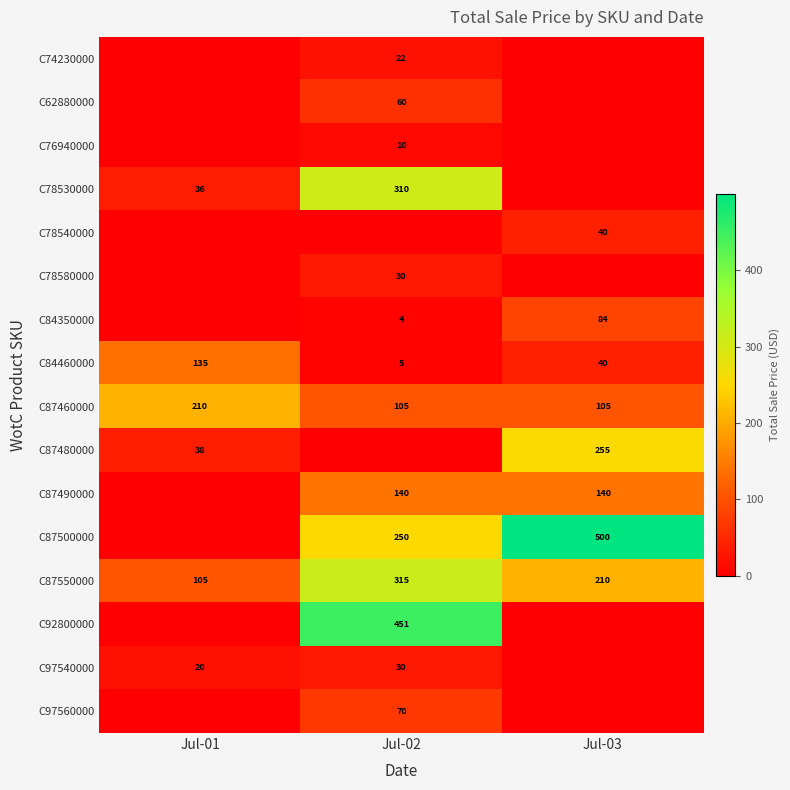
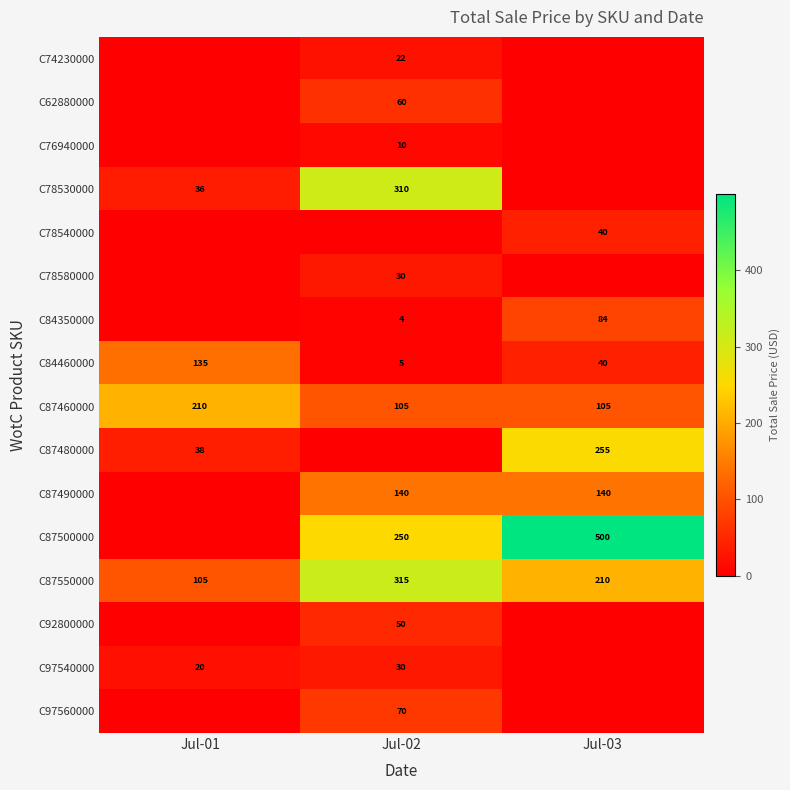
  {
    "C74230000": {
      "Jul-02": 22
    },
    "C62880000": {
      "Jul-02": 60
    },
    "C76940000": {
      "Jul-02": 10
    },
    "C78530000": {
      "Jul-01": 36,
      "Jul-02": 310
    },
    "C78540000": {
      "Jul-03": 40
    },
    "C78580000": {
      "Jul-02": 30
    },
    "C84350000": {
      "Jul-02": 4,
      "Jul-03": 84
    },
    "C84460000": {
      "Jul-01": 135,
      "Jul-02": 5,
      "Jul-03": 40
    },
    "C87460000": {
      "Jul-01": 210,
      "Jul-02": 105,
      "Jul-03": 105
    },
    "C87480000": {
      "Jul-01": 38,
      "Jul-03": 255
    },
    "C87490000": {
      "Jul-02": 140,
      "Jul-03": 140
    },
    "C87500000": {
      "Jul-02": 250,
      "Jul-03": 500
    },
    "C87550000": {
      "Jul-01": 105,
      "Jul-02": 315,
      "Jul-03": 210
    },
    "C92800000": {
-     "Jul-02": 451
+     "Jul-02": 50
    },
    "C97540000": {
      "Jul-01": 20,
      "Jul-02": 30
    },
    "C97560000": {
      "Jul-02": 70
    }
  }
